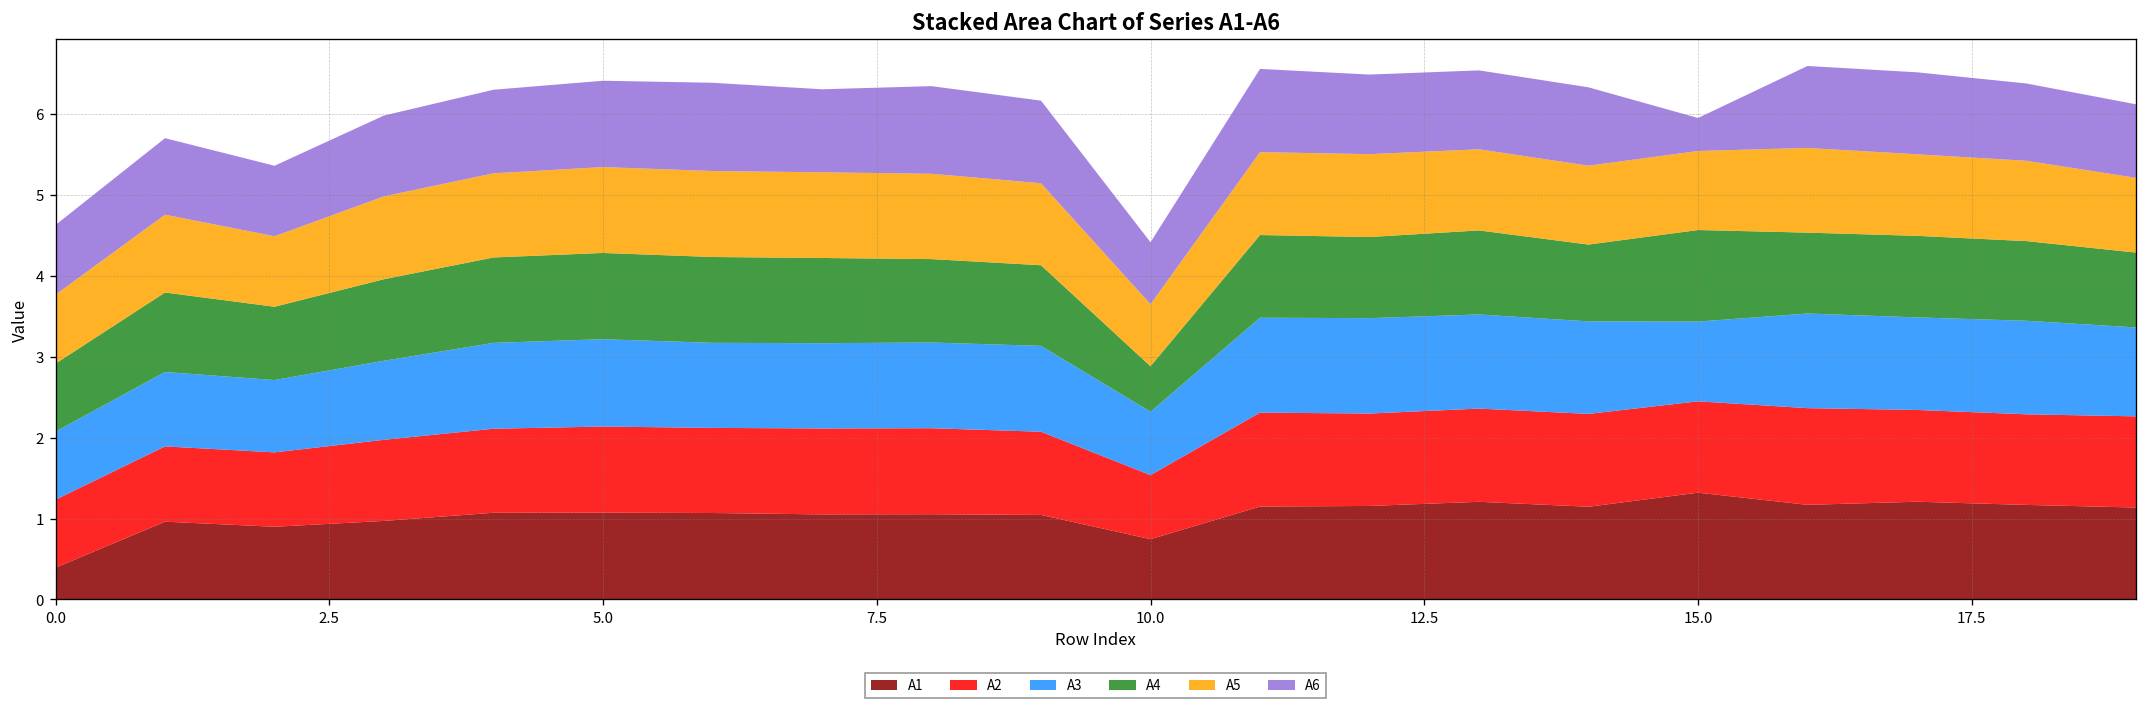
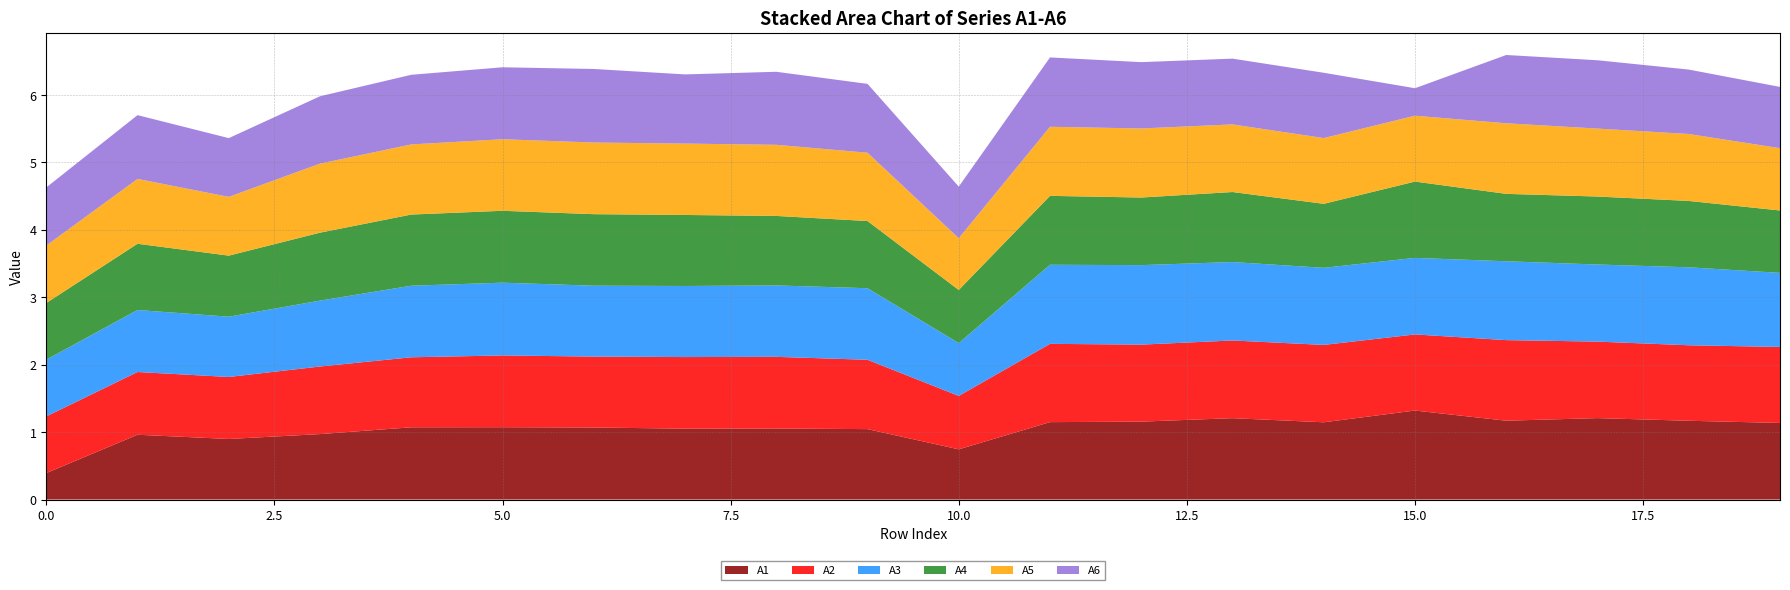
  {
    "A1": {
      "0.0": 0.4,
      "5.0": 1.1,
      "10.0": 0.7,
      "15.0": 1.3
    },
    "A2": {
      "0.0": 0.8,
      "5.0": 1.1,
      "10.0": 0.8,
      "15.0": 1.1
    },
    "A3": {
      "0.0": 0.8,
      "5.0": 1.1,
      "10.0": 0.8,
-     "15.0": 1.0
+     "15.0": 1.1
    },
    "A4": {
      "0.0": 0.8,
      "5.0": 1.1,
-     "10.0": 0.6,
+     "10.0": 0.8,
      "15.0": 1.1
    },
    "A5": {
      "0.0": 0.9,
      "5.0": 1.1,
      "10.0": 0.8,
      "15.0": 1.0
    },
    "A6": {
      "0.0": 0.9,
      "5.0": 1.1,
      "10.0": 0.8,
      "15.0": 0.4
    }
  }
